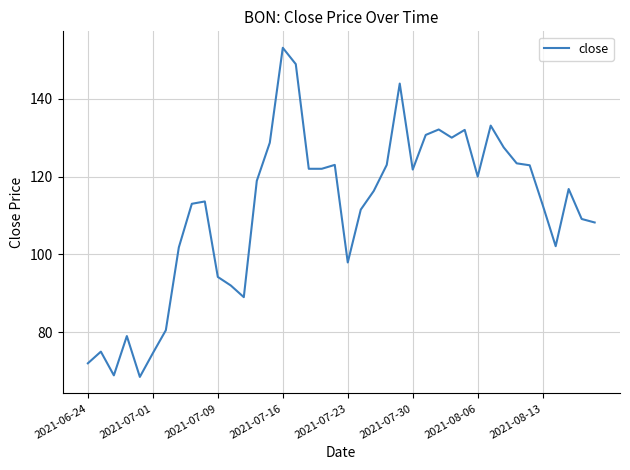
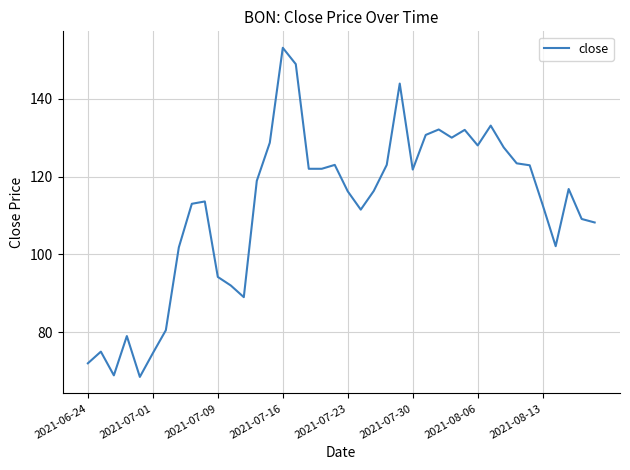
  {
    "2021-06-24": 72,
    "2021-07-01": 75,
    "2021-07-09": 94,
    "2021-07-16": 153,
-   "2021-07-23": 98,
+   "2021-07-23": 116,
    "2021-07-30": 122,
-   "2021-08-06": 120,
+   "2021-08-06": 128,
    "2021-08-13": 113
  }
